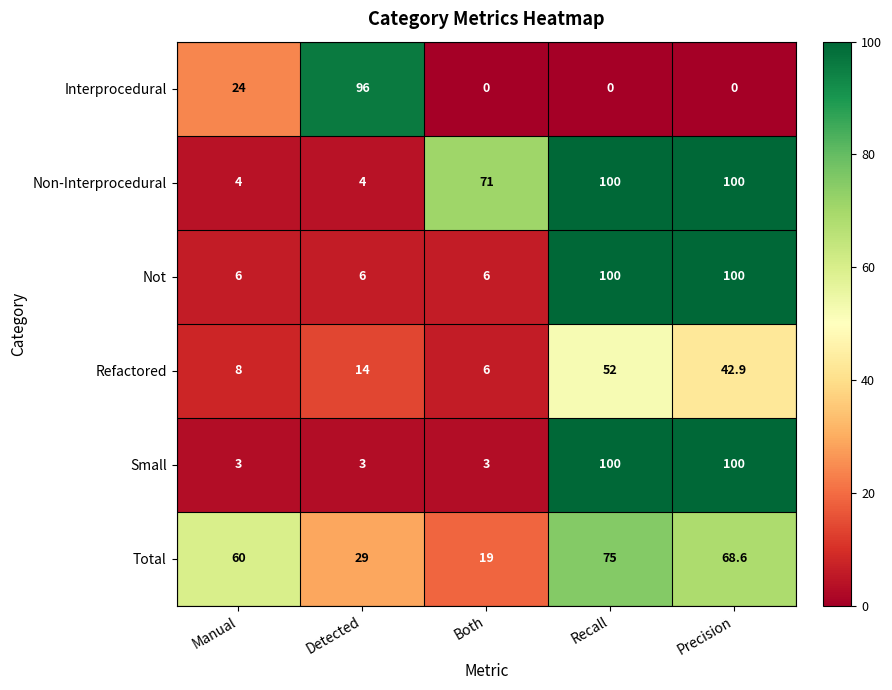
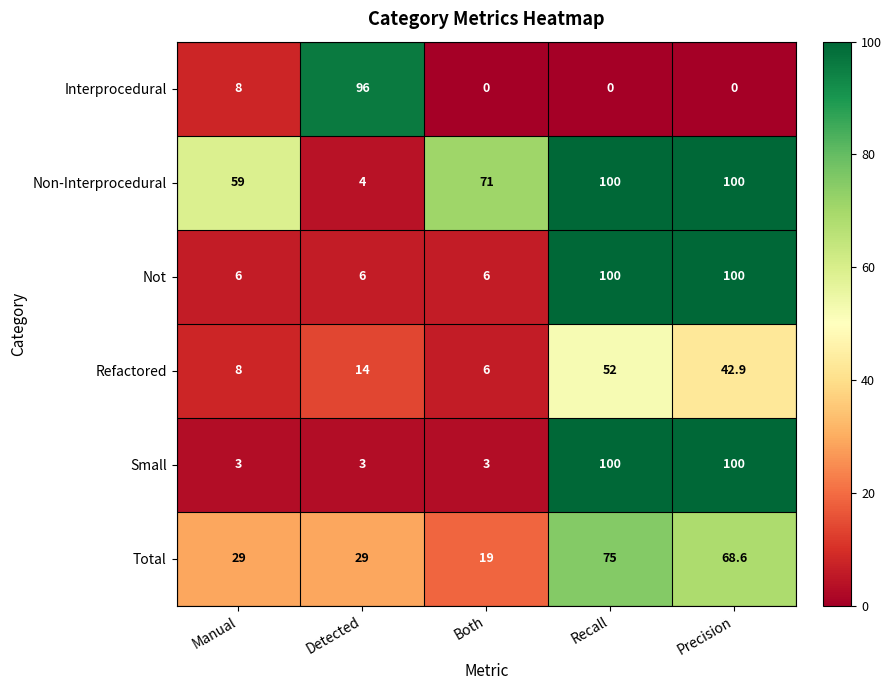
  {
    "Interprocedural": {
-     "Manual": 24,
+     "Manual": 8,
      "Detected": 96,
      "Both": 0,
      "Recall": 0,
      "Precision": 0
    },
    "Non-Interprocedural": {
-     "Manual": 4,
+     "Manual": 59,
      "Detected": 4,
      "Both": 71,
      "Recall": 100,
      "Precision": 100
    },
    "Not": {
      "Manual": 6,
      "Detected": 6,
      "Both": 6,
      "Recall": 100,
      "Precision": 100
    },
    "Refactored": {
      "Manual": 8,
      "Detected": 14,
      "Both": 6,
      "Recall": 52,
      "Precision": 42.9
    },
    "Small": {
      "Manual": 3,
      "Detected": 3,
      "Both": 3,
      "Recall": 100,
      "Precision": 100
    },
    "Total": {
-     "Manual": 60,
+     "Manual": 29,
      "Detected": 29,
      "Both": 19,
      "Recall": 75,
      "Precision": 68.6
    }
  }
